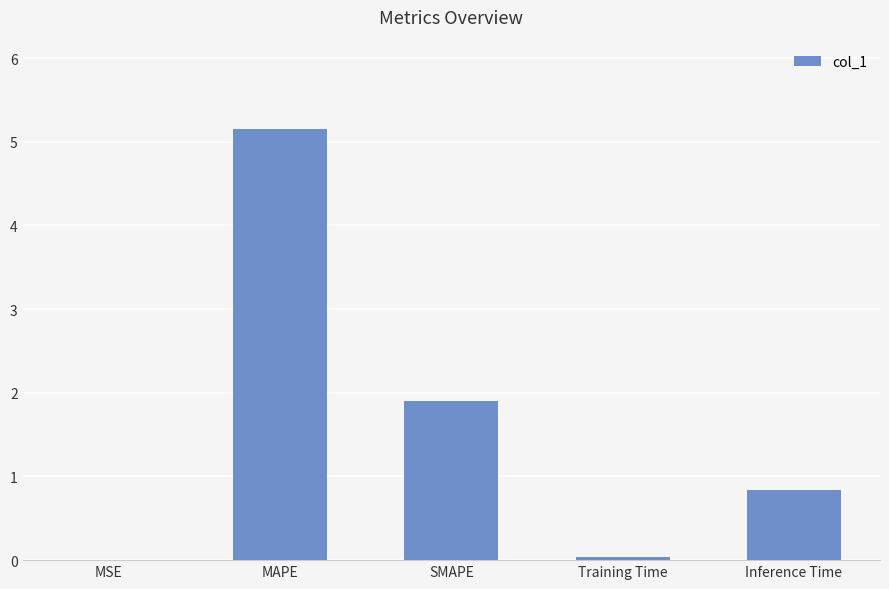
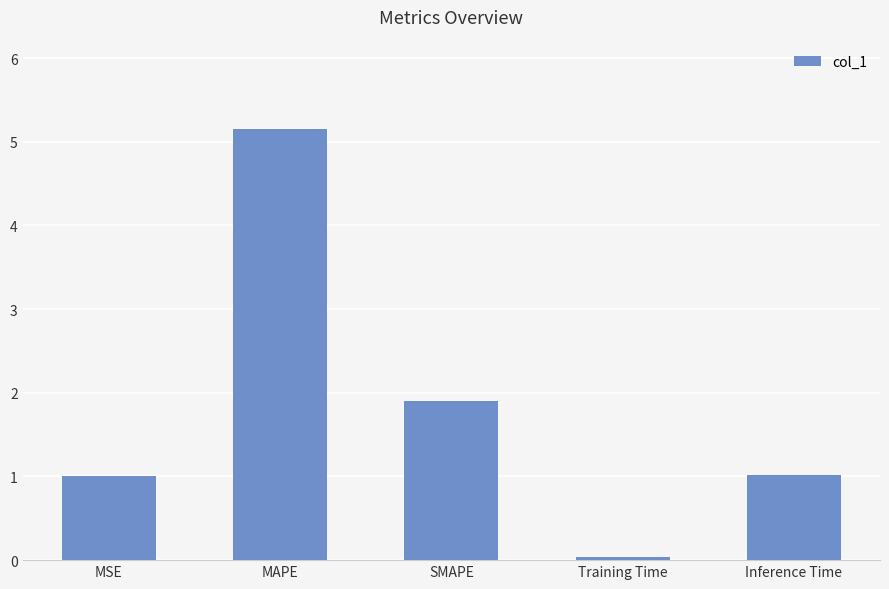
  {
-   "MSE": 0,
+   "MSE": 1,
    "MAPE": 5.2,
    "SMAPE": 1.9,
    "Training Time": 0.0,
-   "Inference Time": 0.8
+   "Inference Time": 1.0
  }
